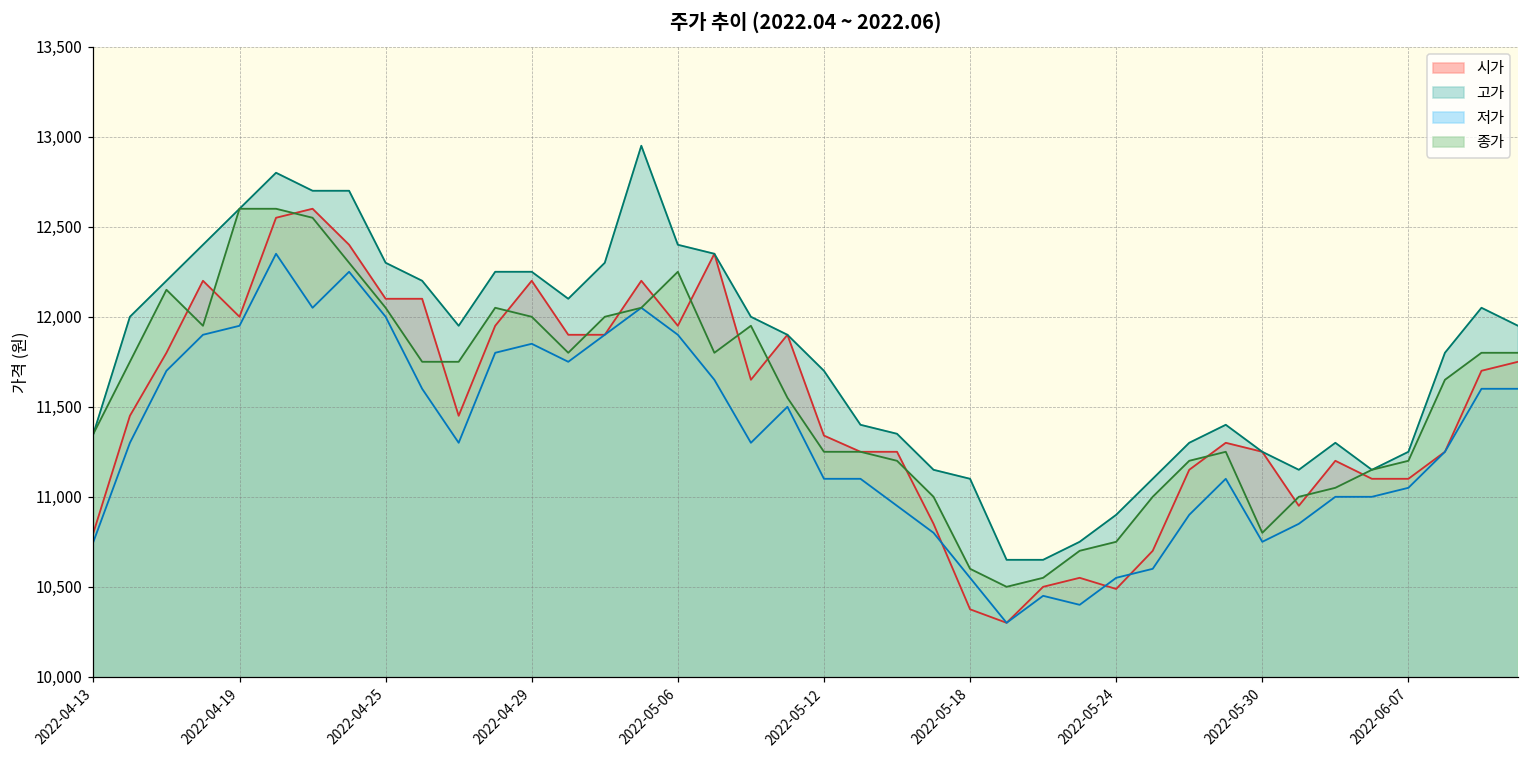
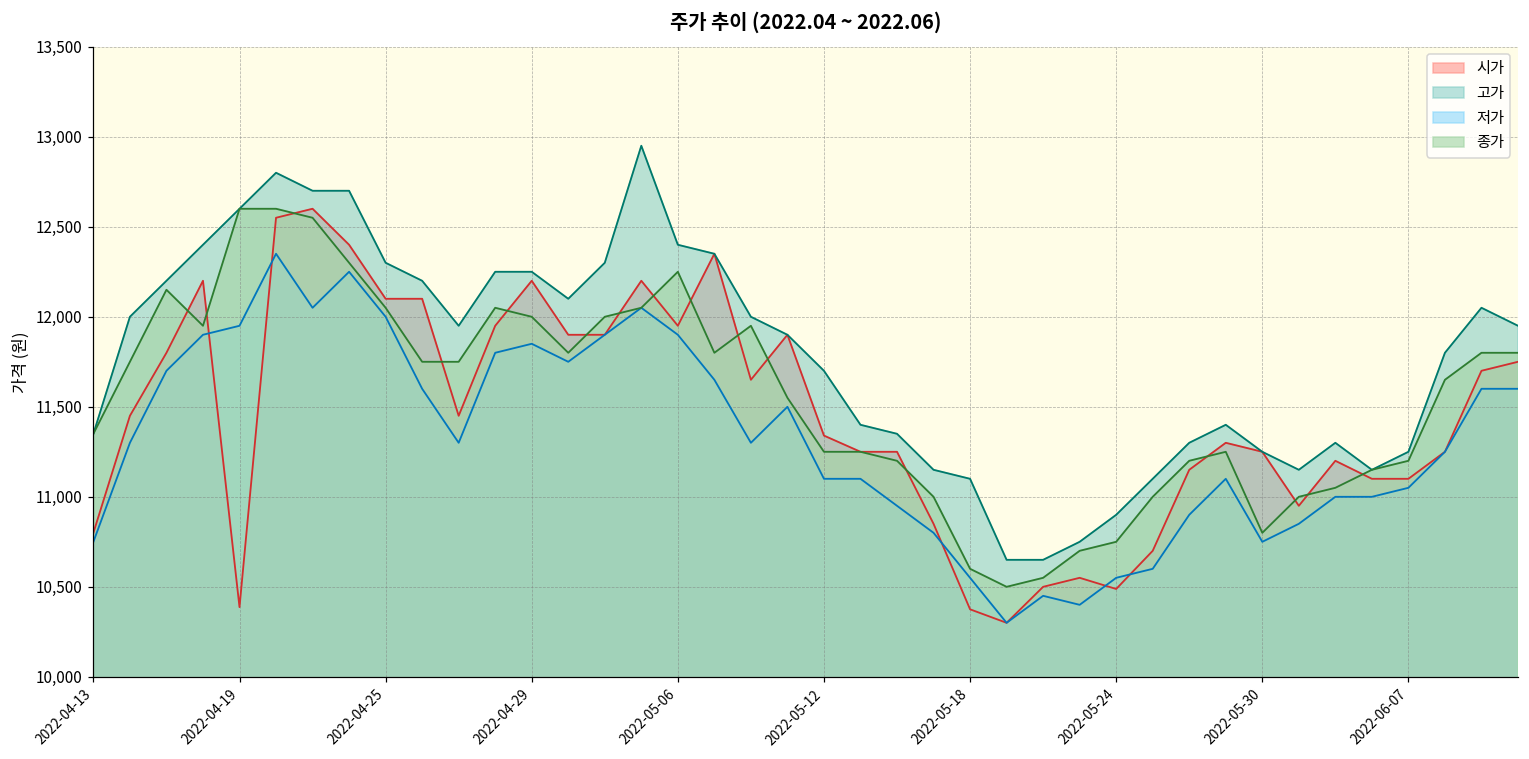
  {
    "시가": {
      "2022-04-13": "10,800",
-     "2022-04-19": "12,000",
+     "2022-04-19": "10,390",
      "2022-04-25": "12,100",
      "2022-04-29": "12,200",
      "2022-05-06": "11,950",
      "2022-05-12": "11,340",
      "2022-05-18": "10,380",
      "2022-05-24": "10,490",
      "2022-06-07": "11,100"
    }
  }
